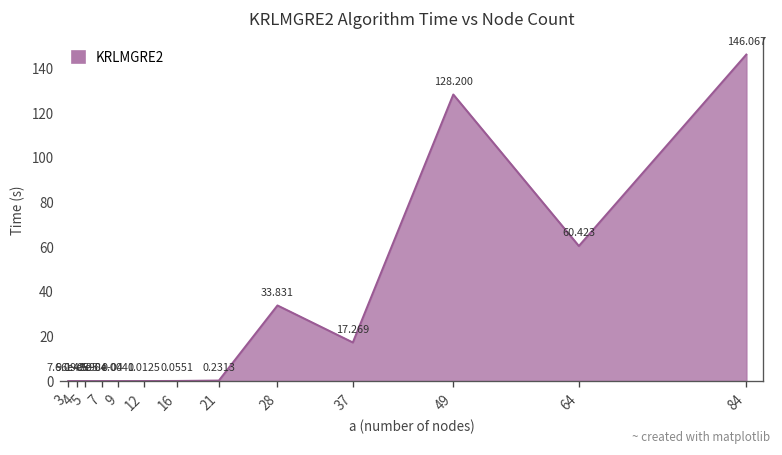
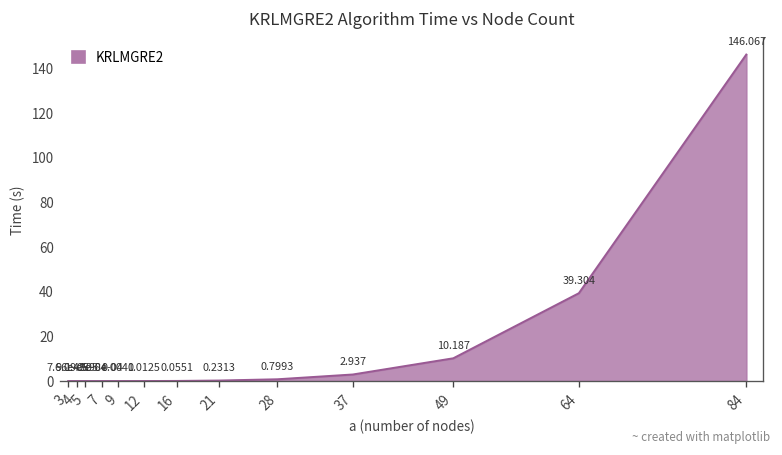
  {
    "16": 0.0551,
    "21": 0.2313,
-   "28": 33.831,
-   "37": 17.269,
-   "49": 128.200,
-   "64": 60.423,
+   "28": 0.7993,
+   "37": 2.937,
+   "49": 10.187,
+   "64": 39.304,
    "84": 146.067
  }
